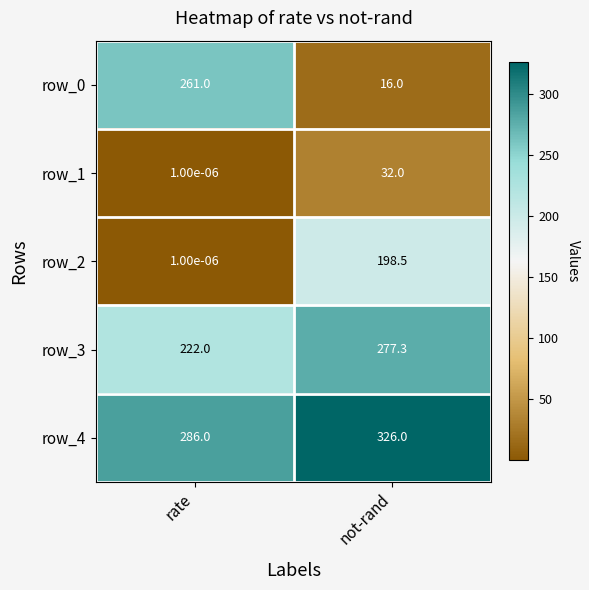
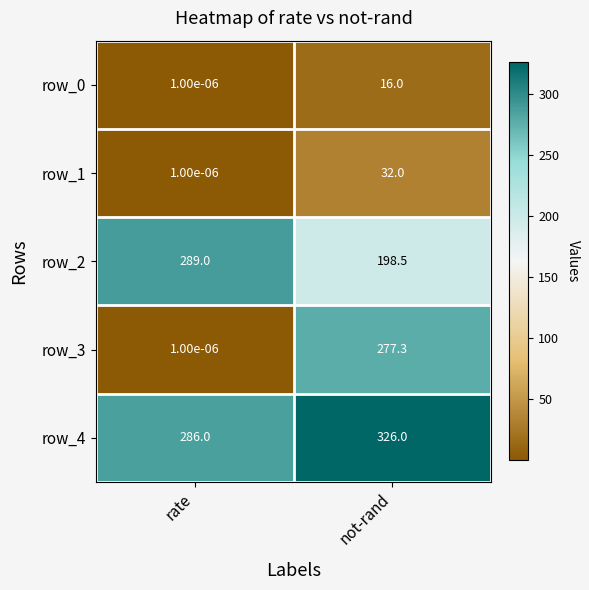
  {
    "row_0": {
-     "rate": "261.0",
+     "rate": "1.00e-06",
      "not-rand": "16.0"
    },
    "row_1": {
      "rate": "1.00e-06",
      "not-rand": "32.0"
    },
    "row_2": {
-     "rate": "1.00e-06",
+     "rate": "289.0",
      "not-rand": "198.5"
    },
    "row_3": {
-     "rate": "222.0",
+     "rate": "1.00e-06",
      "not-rand": "277.3"
    },
    "row_4": {
      "rate": "286.0",
      "not-rand": "326.0"
    }
  }
